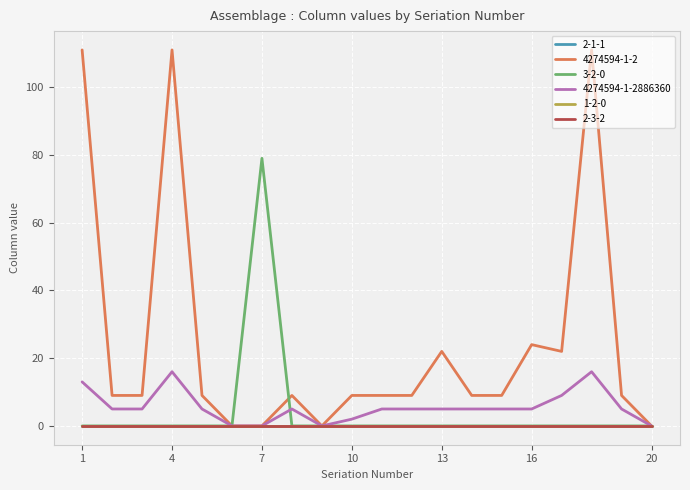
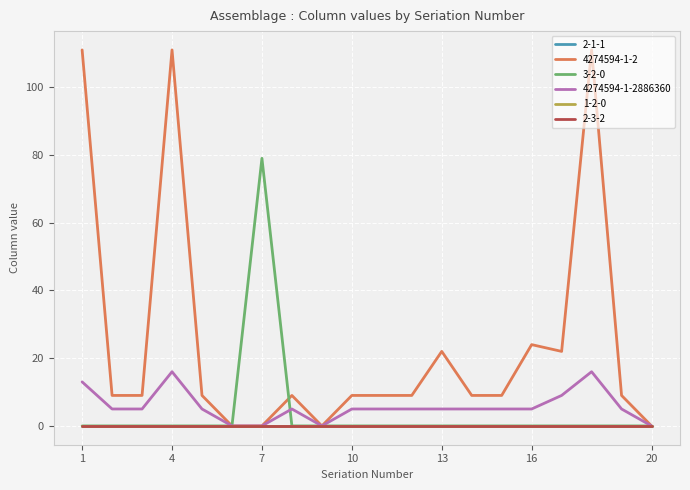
  {
    "4274594-1-2": {
      "1": 111,
      "4": 111,
      "10": 9,
      "13": 22,
      "16": 24
    },
    "3-2-0": {
      "7": 79
    },
    "4274594-1-2886360": {
      "1": 13,
      "4": 16,
-     "10": 2,
+     "10": 5,
      "13": 5,
      "16": 5
    }
  }
